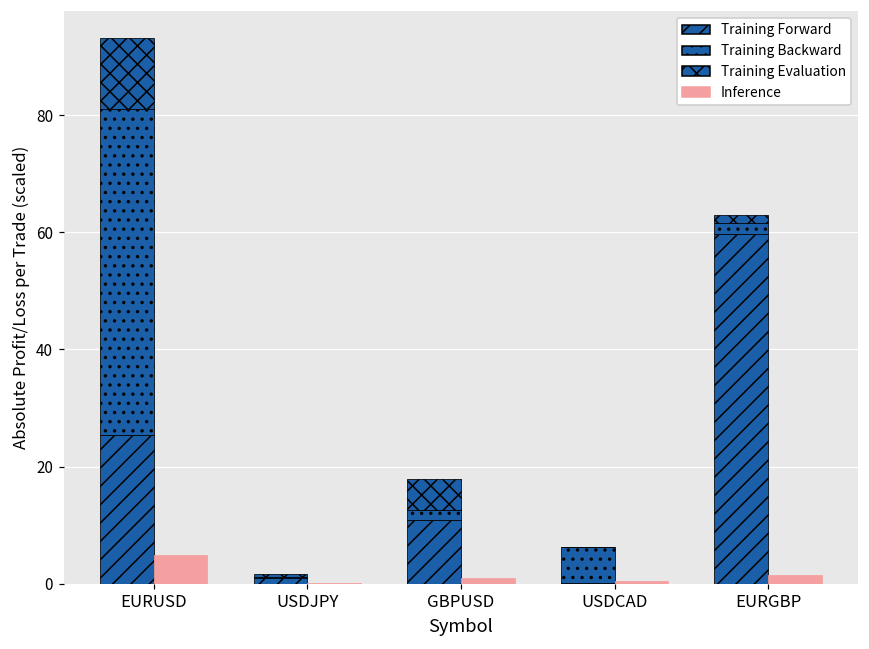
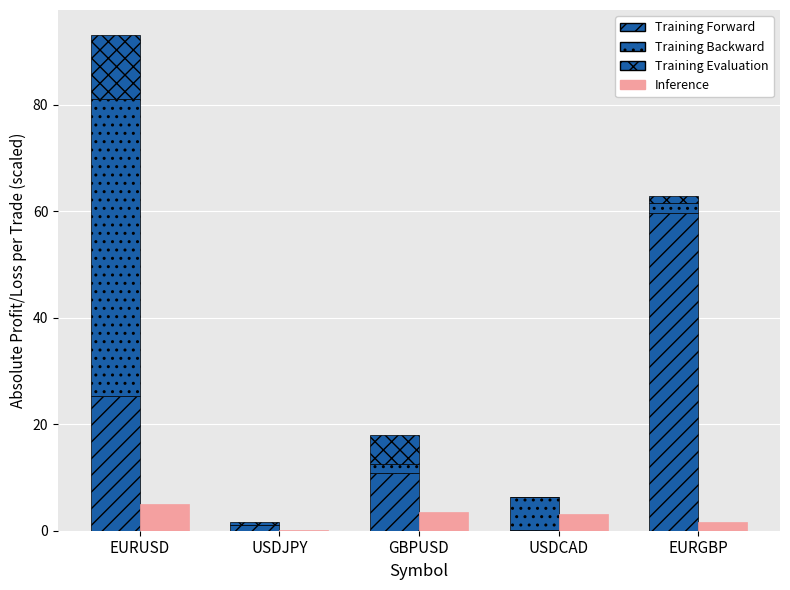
  {
    "Inference": {
      "EURUSD": 5,
-     "GBPUSD": 1,
-     "USDCAD": 1,
+     "GBPUSD": 4,
+     "USDCAD": 3,
      "EURGBP": 2
    }
  }
